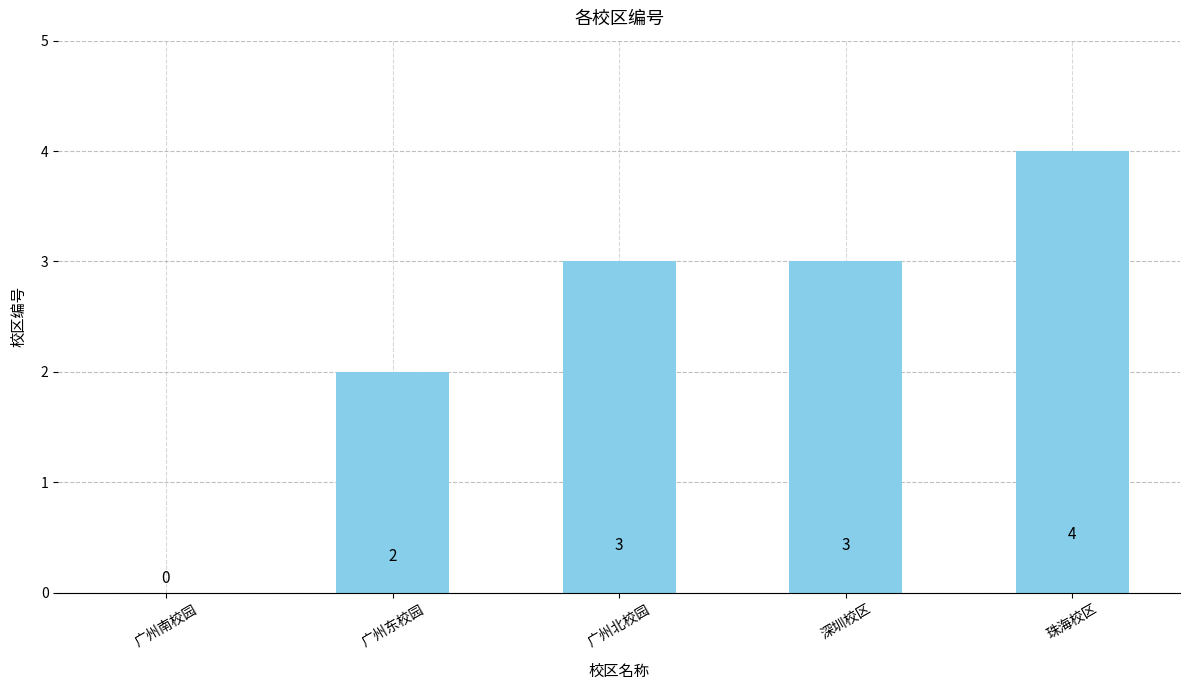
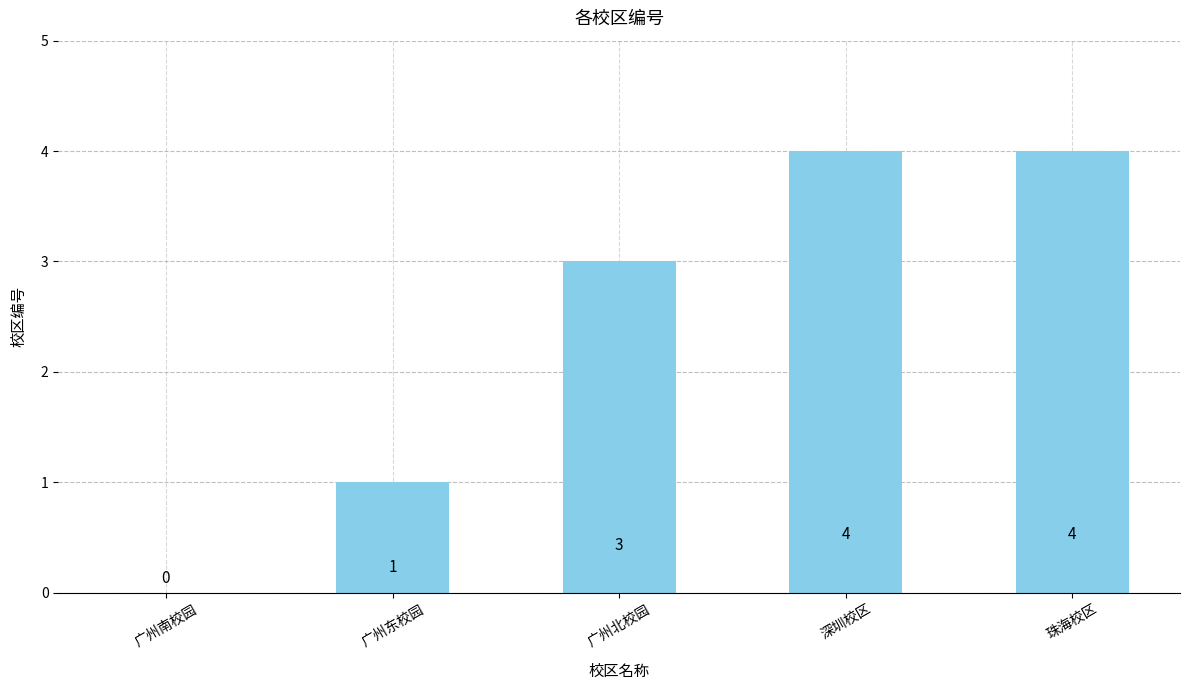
  {
    "广州南校园": 0,
-   "广州东校园": 2,
+   "广州东校园": 1,
    "广州北校园": 3,
-   "深圳校区": 3,
+   "深圳校区": 4,
    "珠海校区": 4
  }
